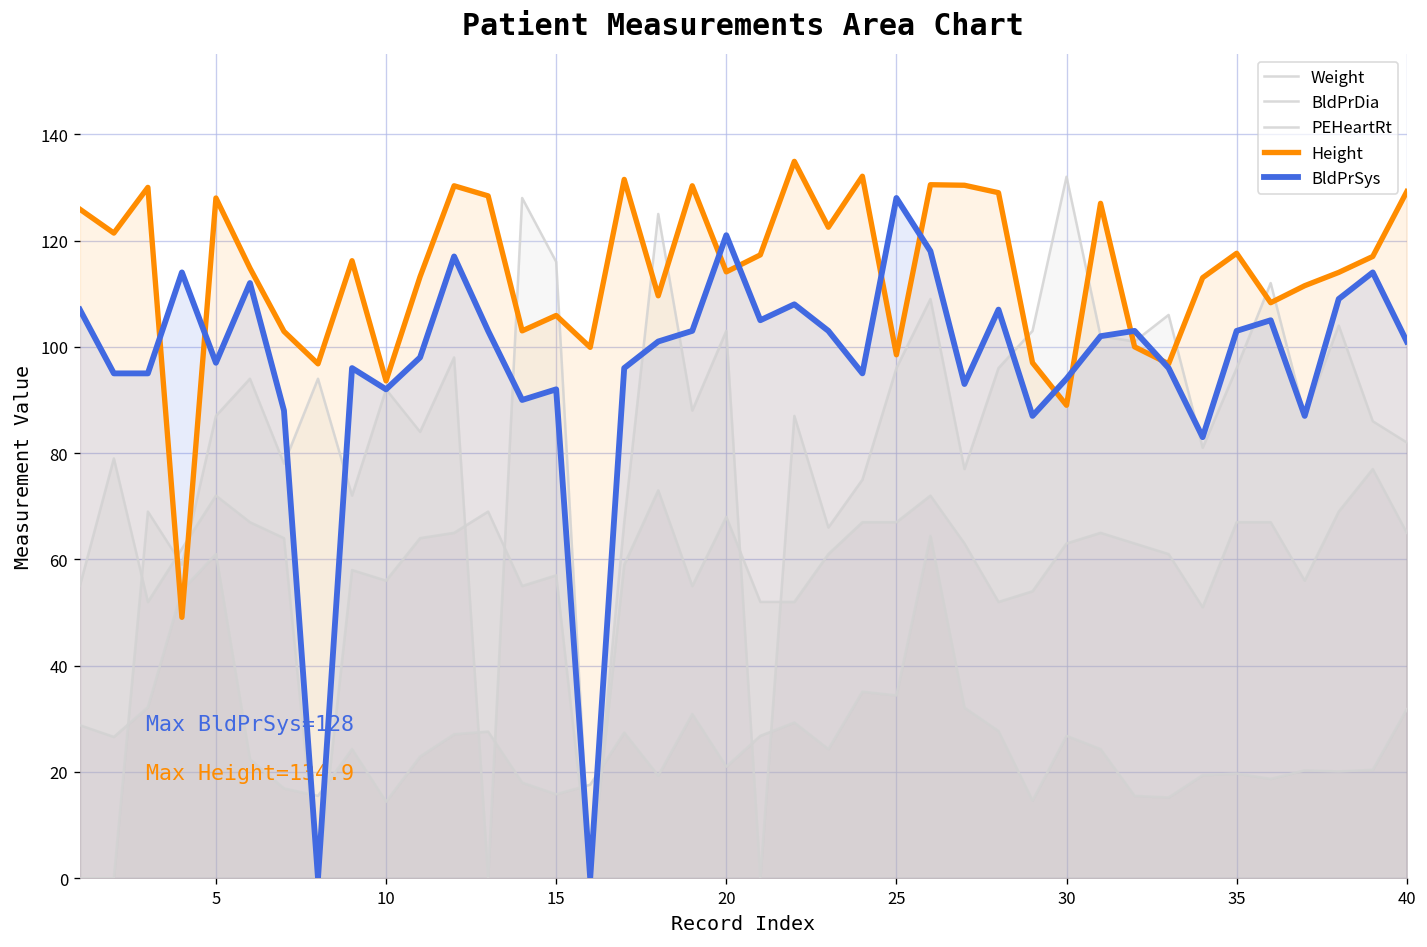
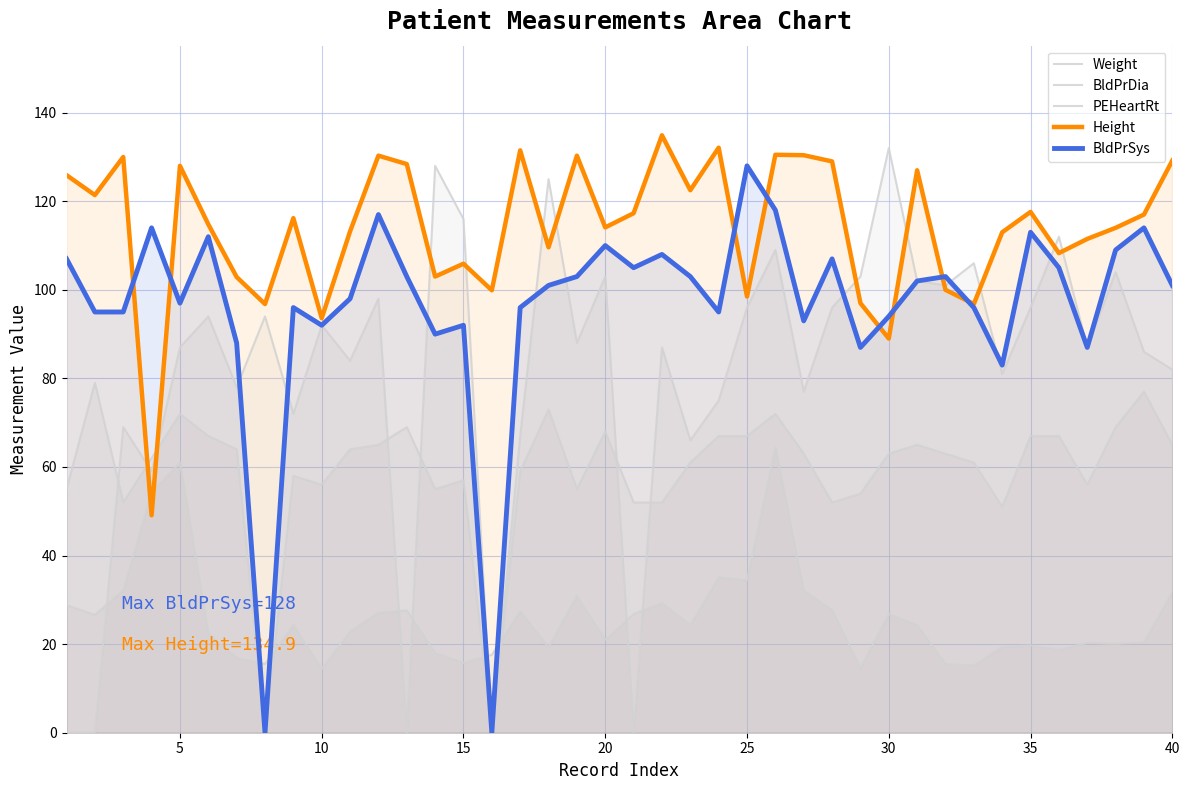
  {
    "Height": {
      "5": 128,
      "10": 94,
      "15": 106,
      "20": 114,
      "25": 99,
      "30": 89,
      "35": 118,
      "40": 129
    },
    "BldPrSys": {
      "5": 97,
      "15": 92,
-     "20": 121,
+     "20": 110,
      "25": 128,
      "30": 94,
-     "35": 103,
+     "35": 113,
      "40": 101
    }
  }
